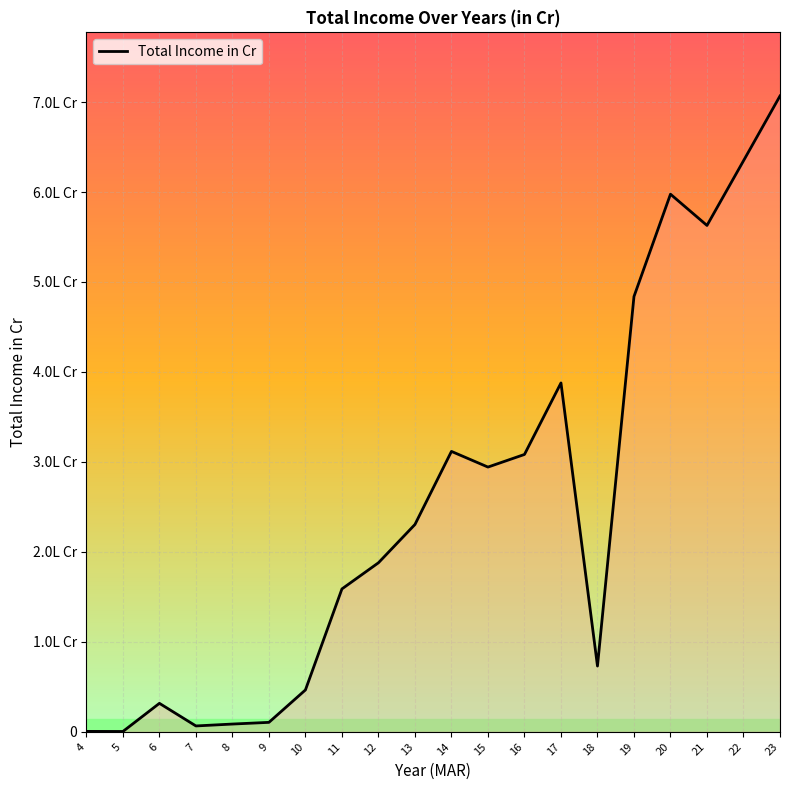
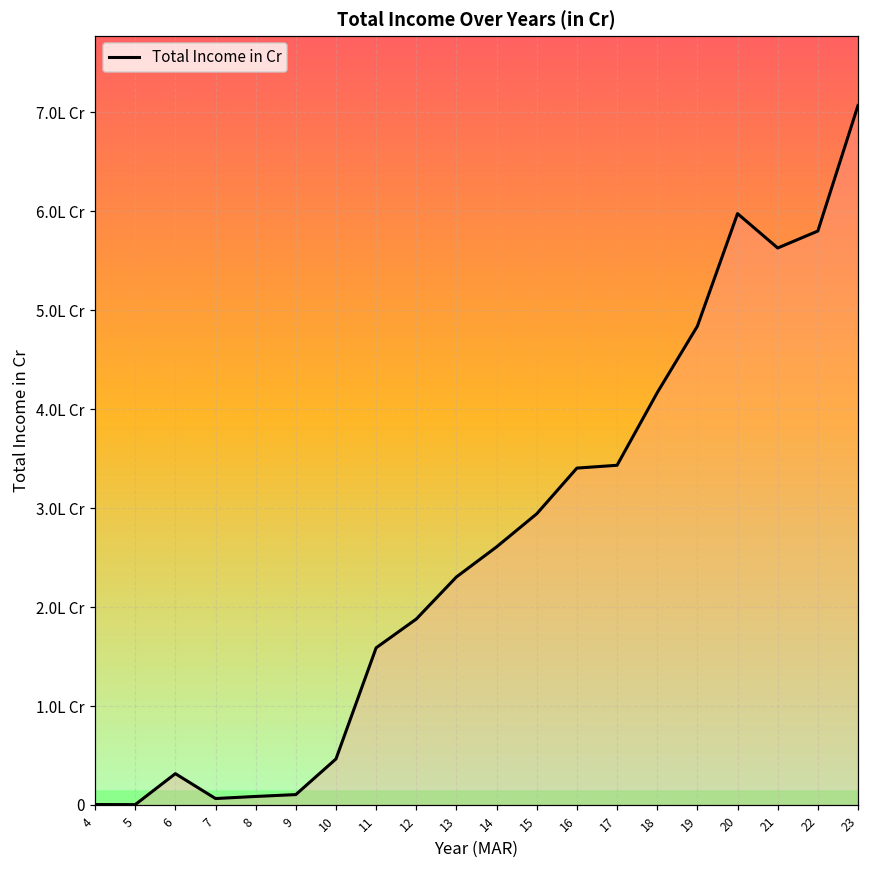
  {
    "6": "0.3L Cr",
    "10": "0.5L Cr",
    "11": "1.6L Cr",
    "12": "1.9L Cr",
    "13": "2.3L Cr",
-   "14": "3.1L Cr",
+   "14": "2.6L Cr",
    "15": "2.9L Cr",
-   "16": "3.1L Cr",
-   "17": "3.9L Cr",
-   "18": "0.7L Cr",
+   "16": "3.4L Cr",
+   "17": "3.4L Cr",
+   "18": "4.2L Cr",
    "19": "4.8L Cr",
    "20": "6.0L Cr",
    "21": "5.6L Cr",
-   "22": "6.3L Cr",
+   "22": "5.8L Cr",
    "23": "7.1L Cr"
  }
